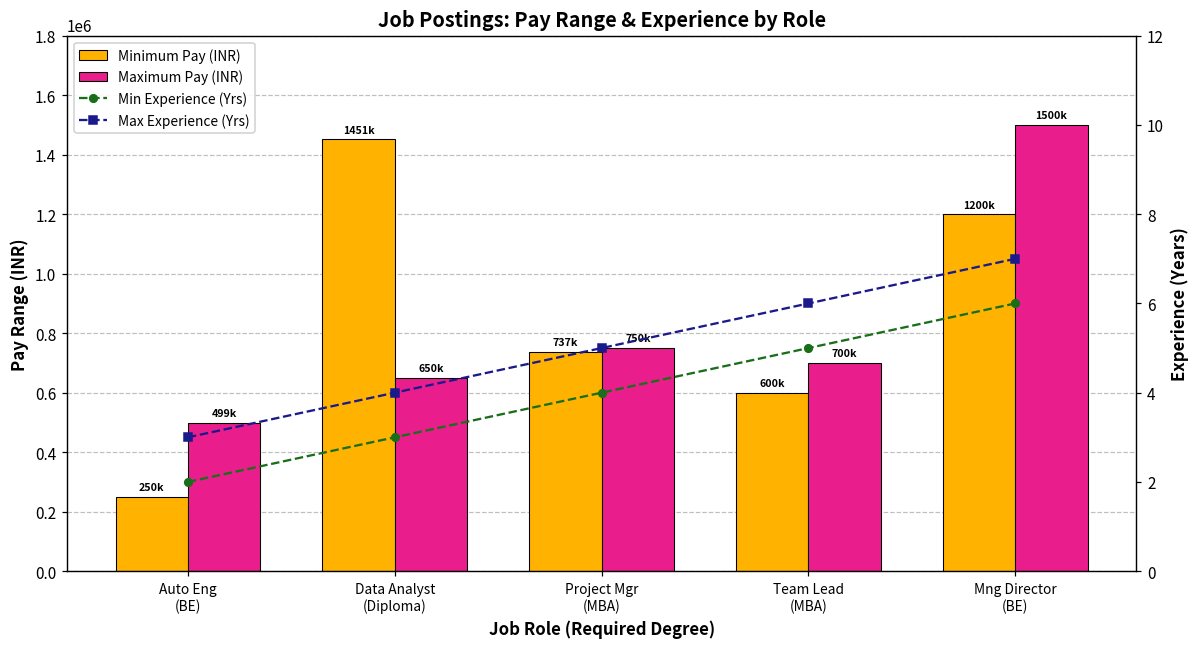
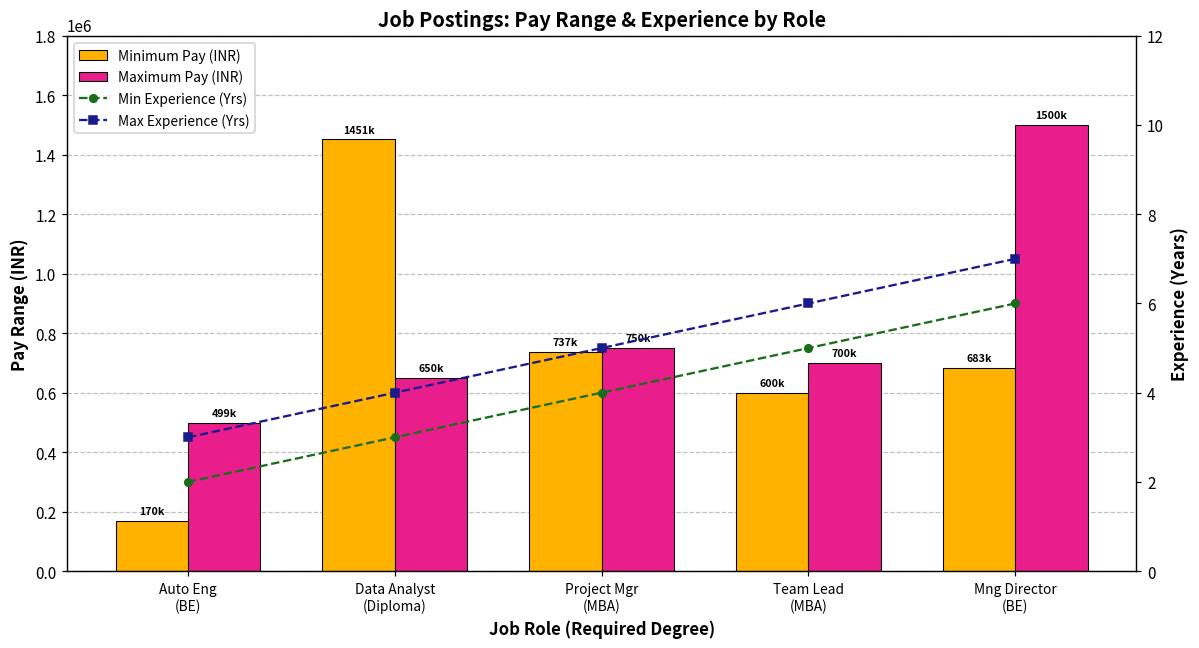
  {
    "Minimum Pay (INR)": {
-     "Auto Eng (BE)": "250k",
+     "Auto Eng (BE)": "170k",
      "Data Analyst (Diploma)": "1451k",
      "Team Lead (MBA)": "600k",
-     "Mng Director (BE)": "1200k"
+     "Mng Director (BE)": "683k"
    },
    "Maximum Pay (INR)": {
      "Auto Eng (BE)": "499k",
      "Data Analyst (Diploma)": "650k",
      "Project Mgr (MBA)": "750k",
      "Team Lead (MBA)": "700k",
      "Mng Director (BE)": "1500k"
    }
  }
